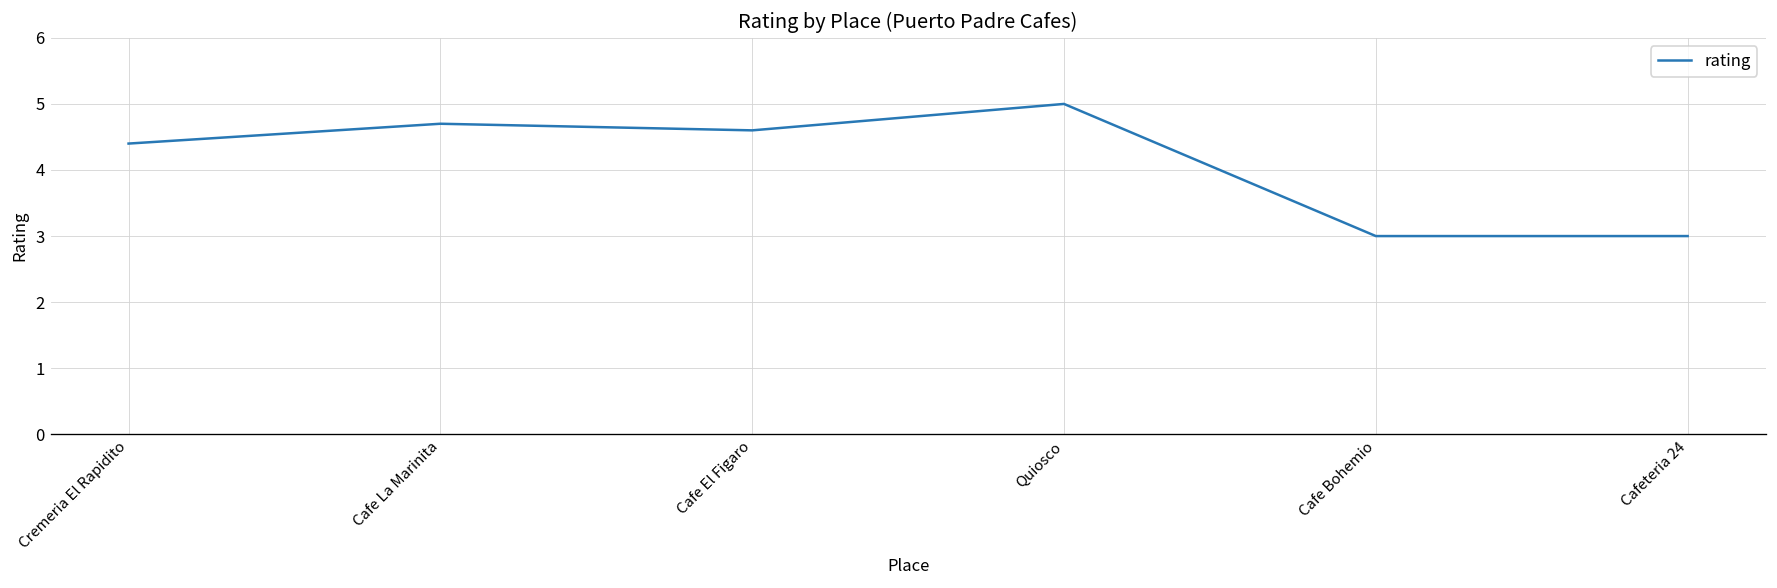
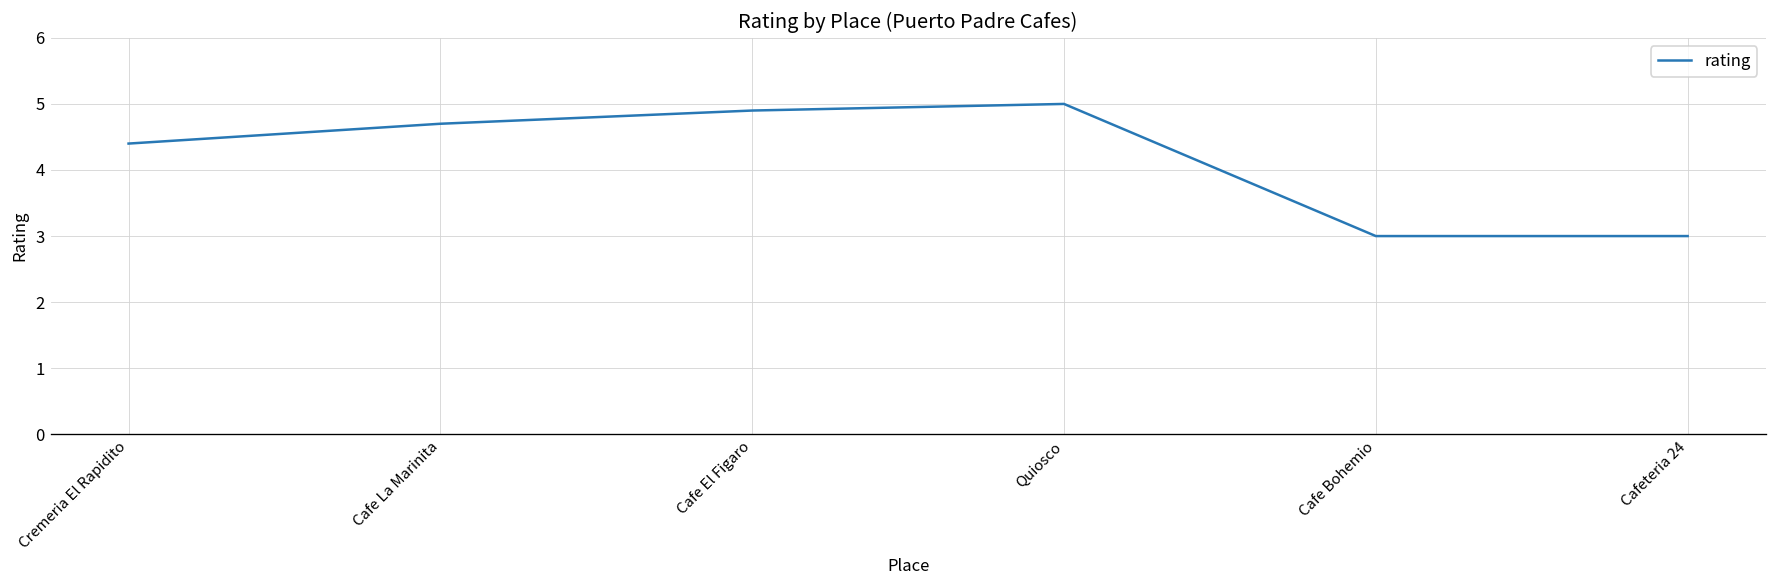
  {
    "Cremeria El Rapidito": 4.4,
    "Cafe La Marinita": 4.7,
-   "Cafe El Figaro": 4.6,
+   "Cafe El Figaro": 4.9,
    "Quiosco": 5.0,
    "Cafe Bohemio": 3.0,
    "Cafeteria 24": 3.0
  }
